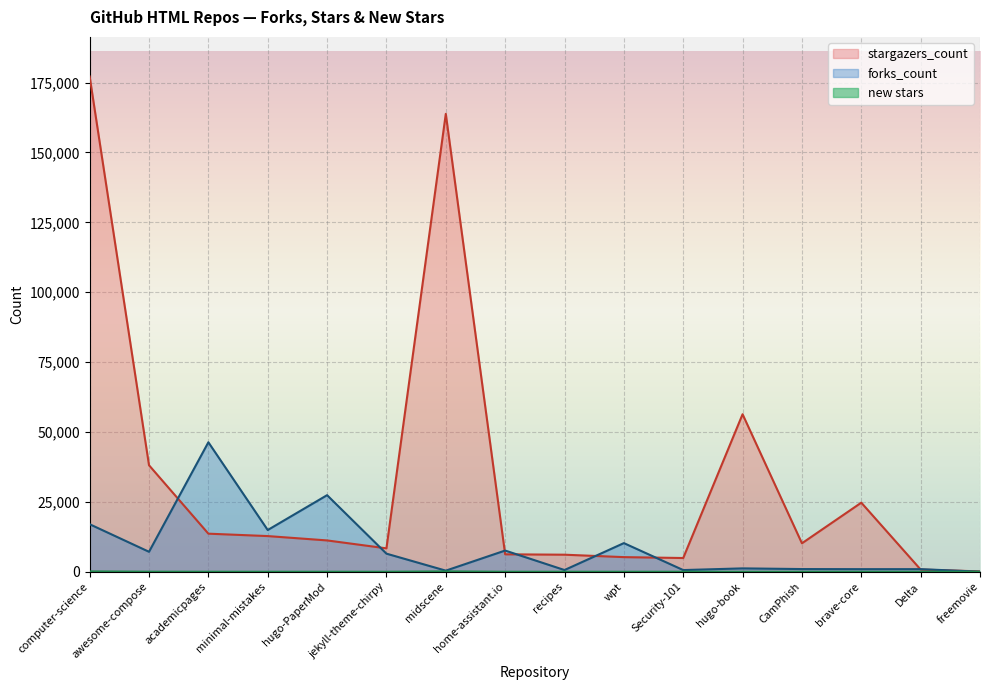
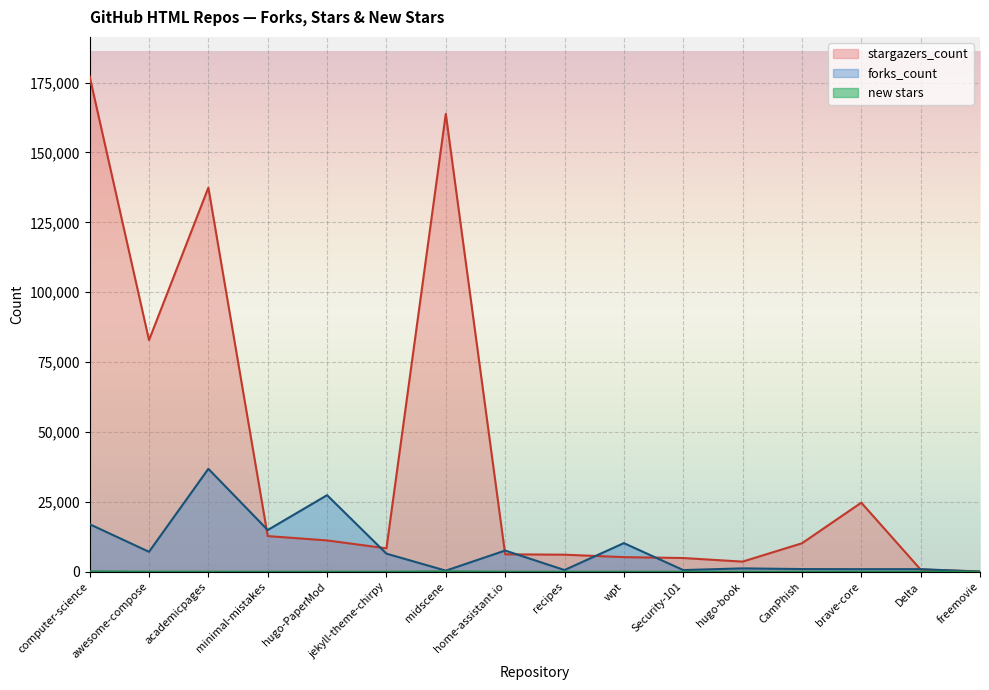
  {
    "stargazers_count": {
      "computer-science": "177,000",
-     "awesome-compose": "38,000",
-     "academicpages": "14,000",
+     "awesome-compose": "83,000",
+     "academicpages": "137,000",
      "minimal-mistakes": "13,000",
      "hugo-PaperMod": "11,000",
      "jekyll-theme-chirpy": "8,000",
      "midscene": "164,000",
      "home-assistant.io": "6,000",
      "recipes": "6,000",
      "wpt": "5,000",
      "Security-101": "5,000",
-     "hugo-book": "56,000",
+     "hugo-book": "4,000",
      "CamPhish": "10,000",
      "brave-core": "25,000"
    },
    "forks_count": {
      "computer-science": "17,000",
      "awesome-compose": "7,000",
-     "academicpages": "46,000",
+     "academicpages": "37,000",
      "minimal-mistakes": "15,000",
      "hugo-PaperMod": "27,000",
      "jekyll-theme-chirpy": "6,000",
      "home-assistant.io": "8,000",
      "wpt": "10,000",
      "hugo-book": "1,000",
      "CamPhish": "1,000",
      "brave-core": "1,000"
    },
    "new stars": {
      "computer-science": "0",
      "awesome-compose": "0",
      "academicpages": "0",
      "minimal-mistakes": "0",
      "hugo-PaperMod": "0",
      "jekyll-theme-chirpy": "0",
      "home-assistant.io": "0",
      "wpt": "0",
      "hugo-book": "0",
      "CamPhish": "0",
      "brave-core": "0"
    }
  }
